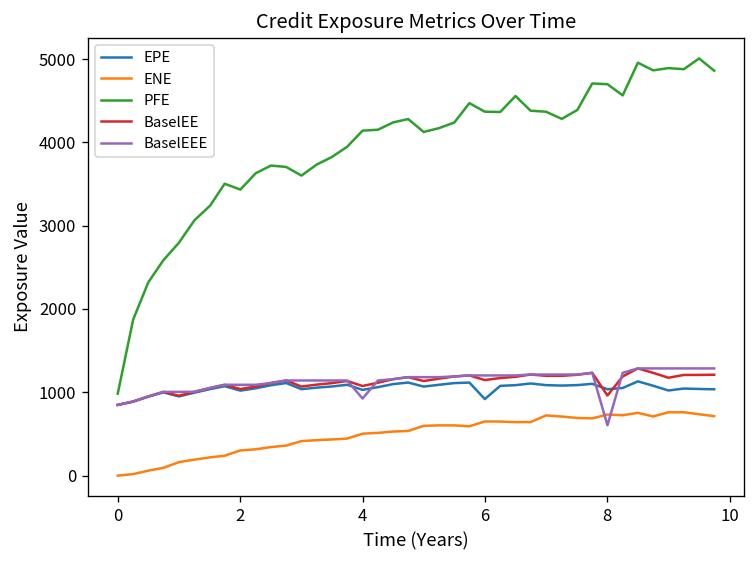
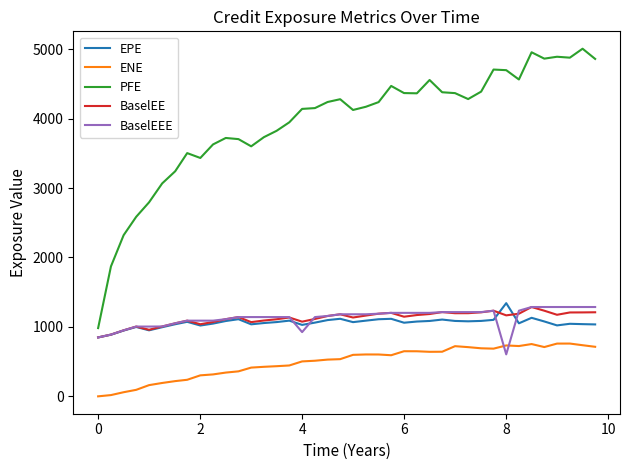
  {
    "EPE": {
      "4": 1000,
-     "6": 900,
-     "8": 1000
+     "6": 1100,
+     "8": 1300
    },
    "ENE": {
      "0": 0,
      "2": 300,
      "4": 500,
      "6": 600,
      "8": 700
    },
    "PFE": {
      "0": 1000,
      "2": 3400,
      "4": 4100,
      "6": 4400,
      "8": 4700
    },
    "BaselEE": {
      "4": 1100,
      "6": 1100,
-     "8": 1000
+     "8": 1200
    },
    "BaselEEE": {
      "2": 1100,
      "4": 900,
      "6": 1200,
      "8": 600
    }
  }
